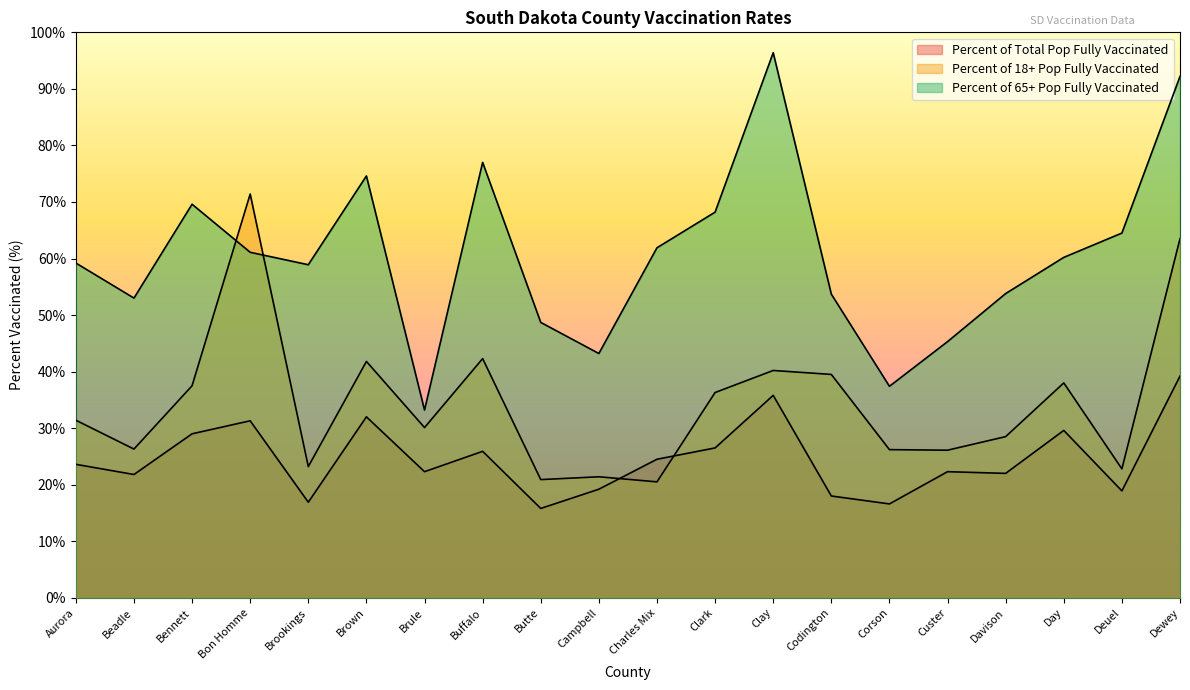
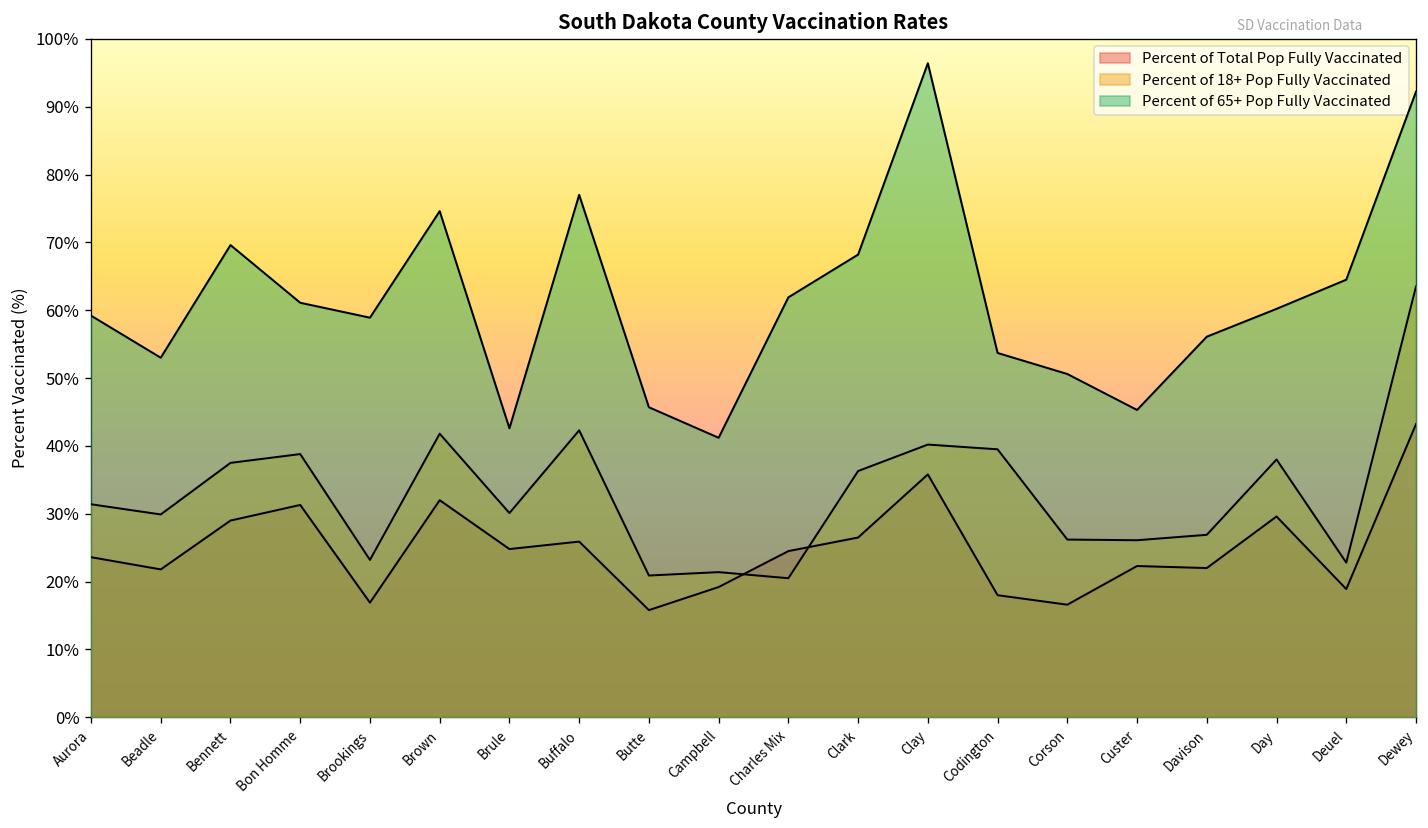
  {
    "Percent of Total Pop Fully Vaccinated": {
      "Aurora": "24%",
      "Beadle": "22%",
      "Bennett": "29%",
      "Bon Homme": "31%",
      "Brookings": "17%",
      "Brown": "32%",
-     "Brule": "22%",
+     "Brule": "25%",
      "Buffalo": "26%",
      "Butte": "16%",
      "Campbell": "19%",
      "Charles Mix": "25%",
      "Clark": "27%",
      "Clay": "36%",
      "Codington": "18%",
      "Corson": "17%",
      "Custer": "22%",
      "Davison": "22%",
      "Day": "30%",
      "Deuel": "19%",
-     "Dewey": "39%"
+     "Dewey": "43%"
    },
    "Percent of 18+ Pop Fully Vaccinated": {
      "Aurora": "31%",
-     "Beadle": "26%",
+     "Beadle": "30%",
      "Bennett": "38%",
-     "Bon Homme": "71%",
+     "Bon Homme": "39%",
      "Brookings": "23%",
      "Brown": "42%",
      "Brule": "30%",
      "Buffalo": "42%",
      "Butte": "21%",
      "Campbell": "21%",
      "Charles Mix": "21%",
      "Clark": "36%",
      "Clay": "40%",
      "Codington": "40%",
      "Corson": "26%",
      "Custer": "26%",
-     "Davison": "29%",
+     "Davison": "27%",
      "Day": "38%",
      "Deuel": "23%",
      "Dewey": "64%"
    },
    "Percent of 65+ Pop Fully Vaccinated": {
      "Aurora": "59%",
      "Beadle": "53%",
      "Bennett": "70%",
      "Bon Homme": "61%",
      "Brookings": "59%",
      "Brown": "75%",
-     "Brule": "33%",
+     "Brule": "43%",
      "Buffalo": "77%",
-     "Butte": "49%",
-     "Campbell": "43%",
+     "Butte": "46%",
+     "Campbell": "41%",
      "Charles Mix": "62%",
      "Clark": "68%",
      "Clay": "96%",
      "Codington": "54%",
-     "Corson": "37%",
+     "Corson": "51%",
      "Custer": "45%",
-     "Davison": "54%",
+     "Davison": "56%",
      "Day": "60%",
      "Deuel": "65%",
      "Dewey": "92%"
    }
  }
